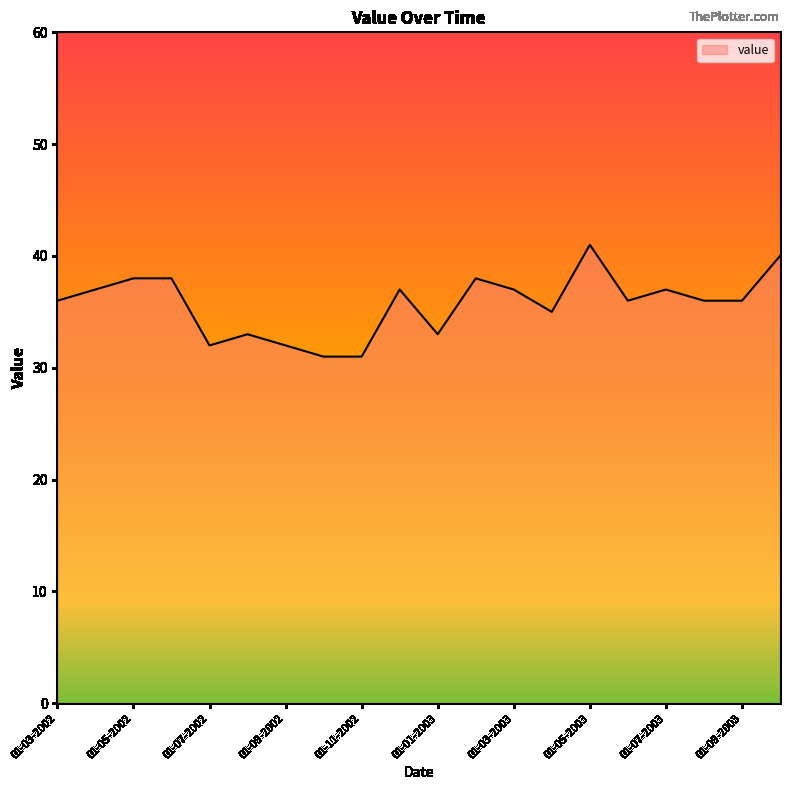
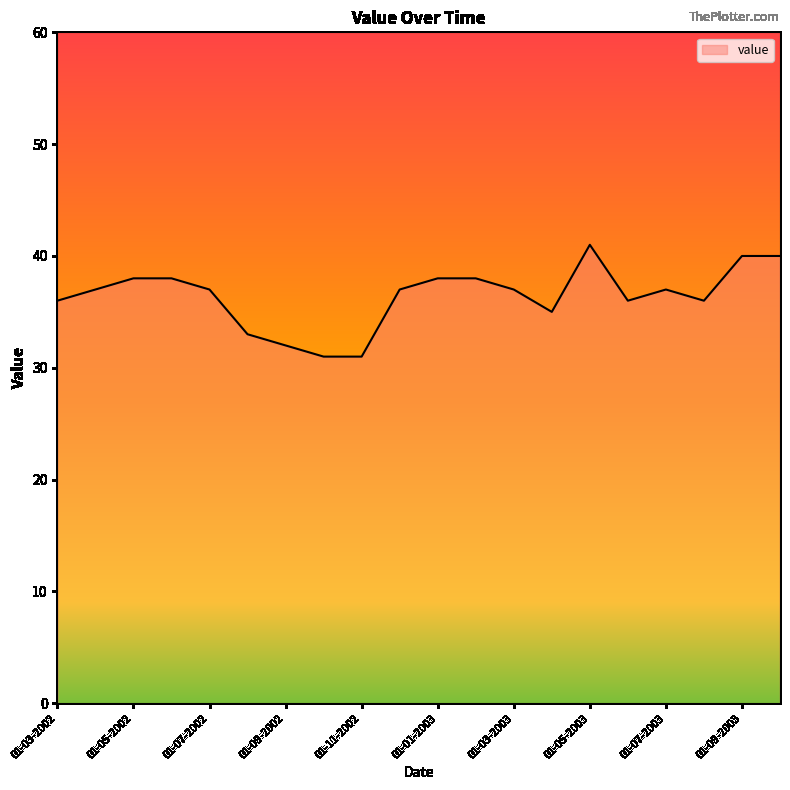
  {
    "01-03-2002": 36,
    "01-05-2002": 38,
-   "01-07-2002": 32,
+   "01-07-2002": 37,
    "01-09-2002": 32,
    "01-11-2002": 31,
-   "01-01-2003": 33,
+   "01-01-2003": 38,
    "01-03-2003": 37,
    "01-05-2003": 41,
    "01-07-2003": 37,
-   "01-09-2003": 36
+   "01-09-2003": 40
  }
